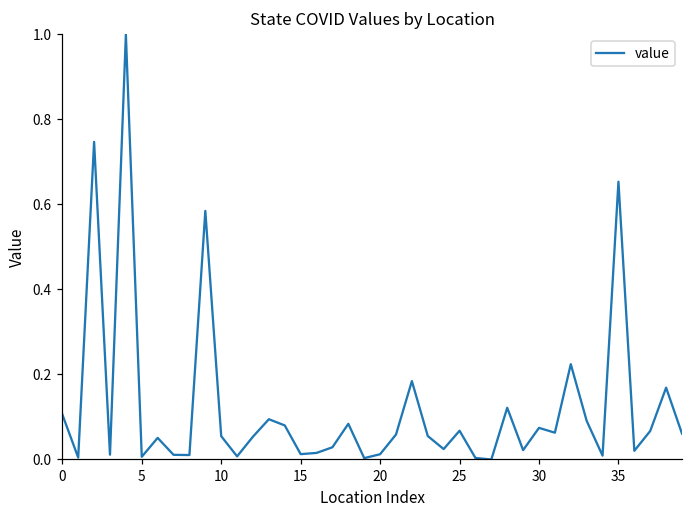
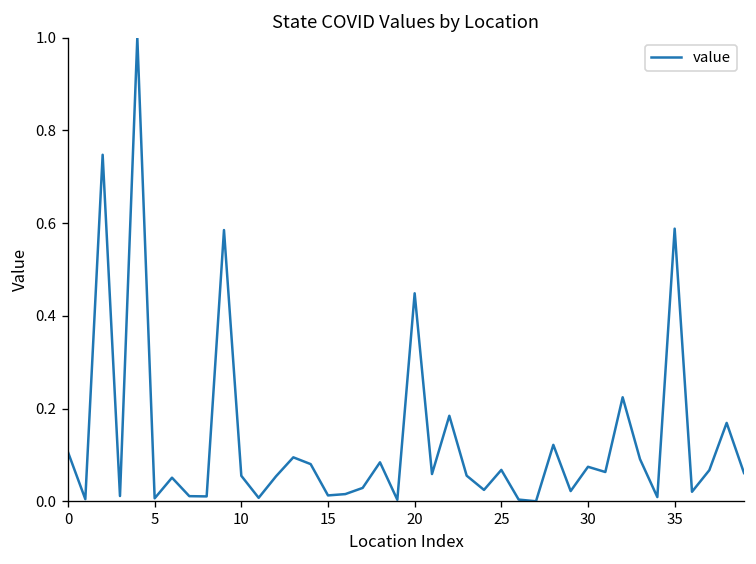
  {
    "0": 0.11,
    "5": 0.01,
    "10": 0.05,
    "15": 0.01,
-   "20": 0.01,
+   "20": 0.45,
    "25": 0.07,
    "30": 0.07,
-   "35": 0.65
+   "35": 0.59
  }
